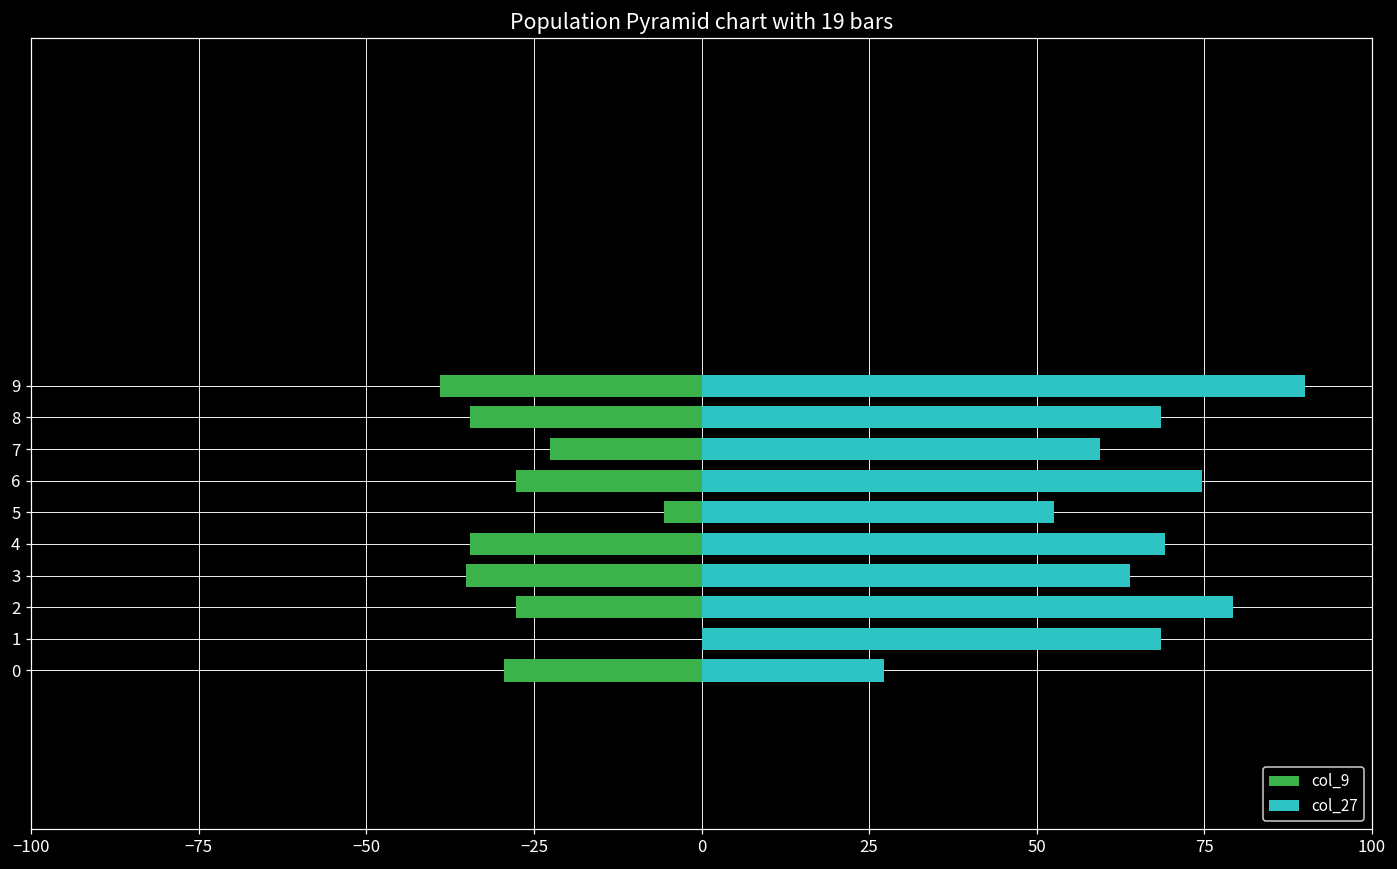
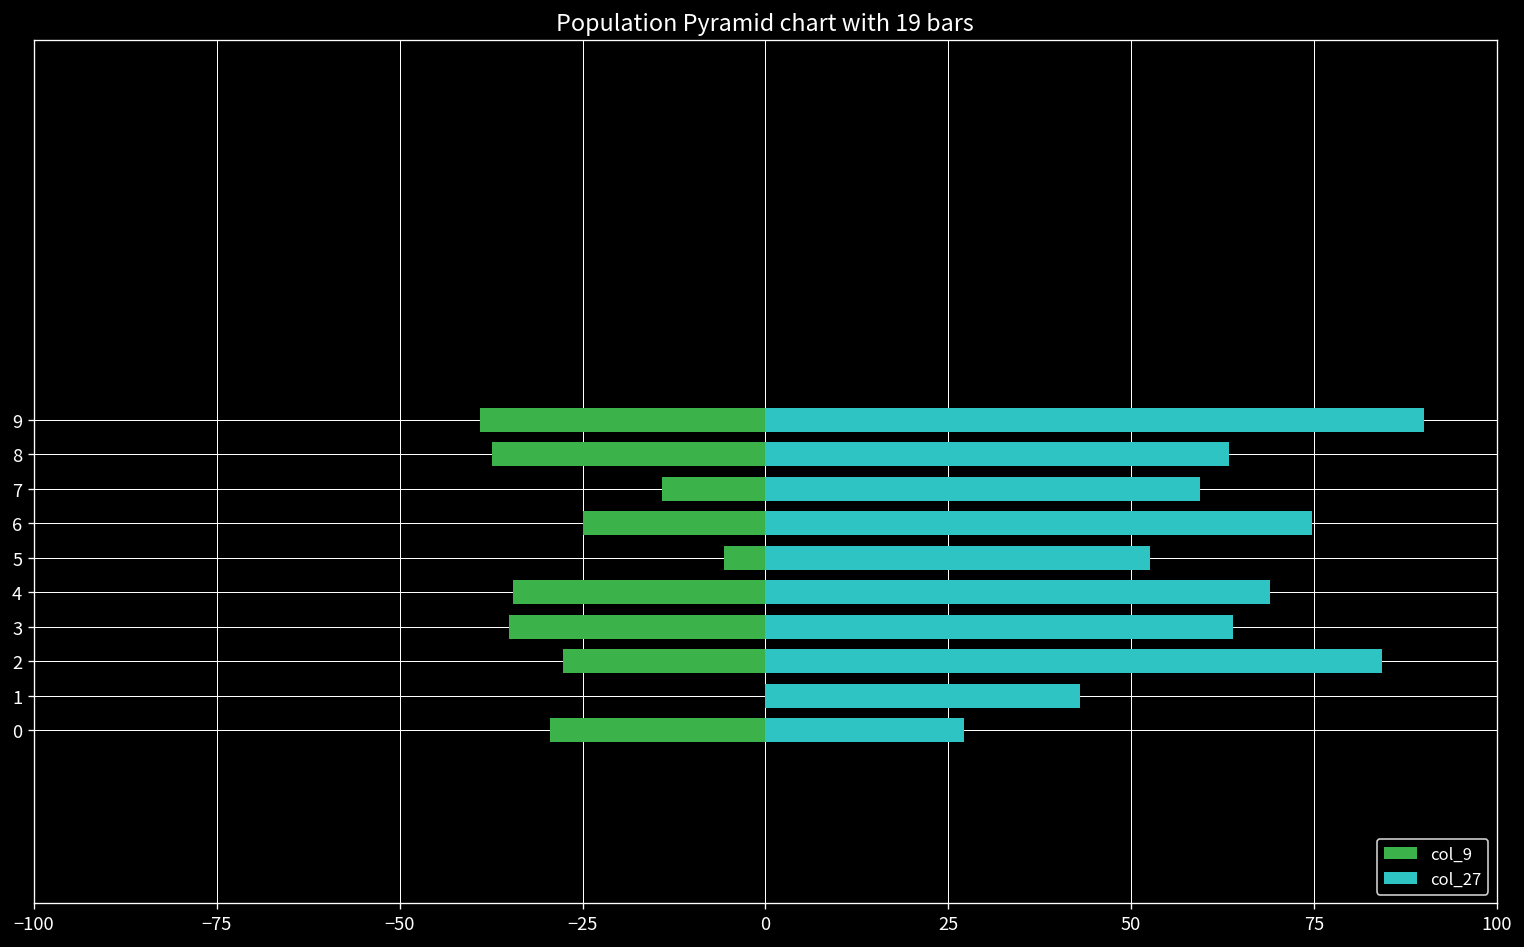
  {
    "col_9": {
      "9": -39,
-     "8": -35,
-     "7": -23,
-     "6": -28,
+     "8": -37,
+     "7": -14,
+     "6": -25,
      "5": -6,
      "4": -35,
      "3": -35,
      "2": -28,
      "1": 0,
      "0": -29
    },
    "col_27": {
      "9": 90,
-     "8": 68,
+     "8": 63,
      "7": 59,
      "6": 75,
      "5": 53,
      "4": 69,
      "3": 64,
-     "2": 79,
-     "1": 68,
+     "2": 84,
+     "1": 43,
      "0": 27
    }
  }
